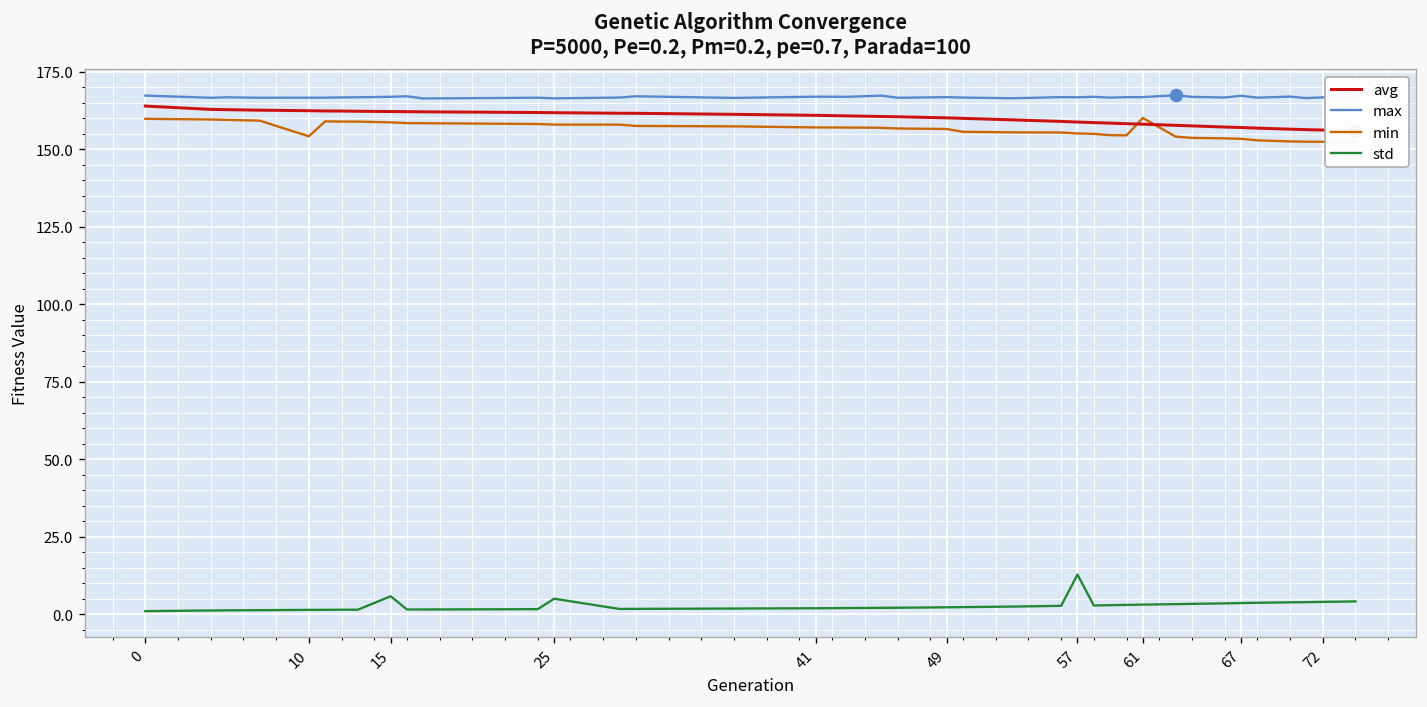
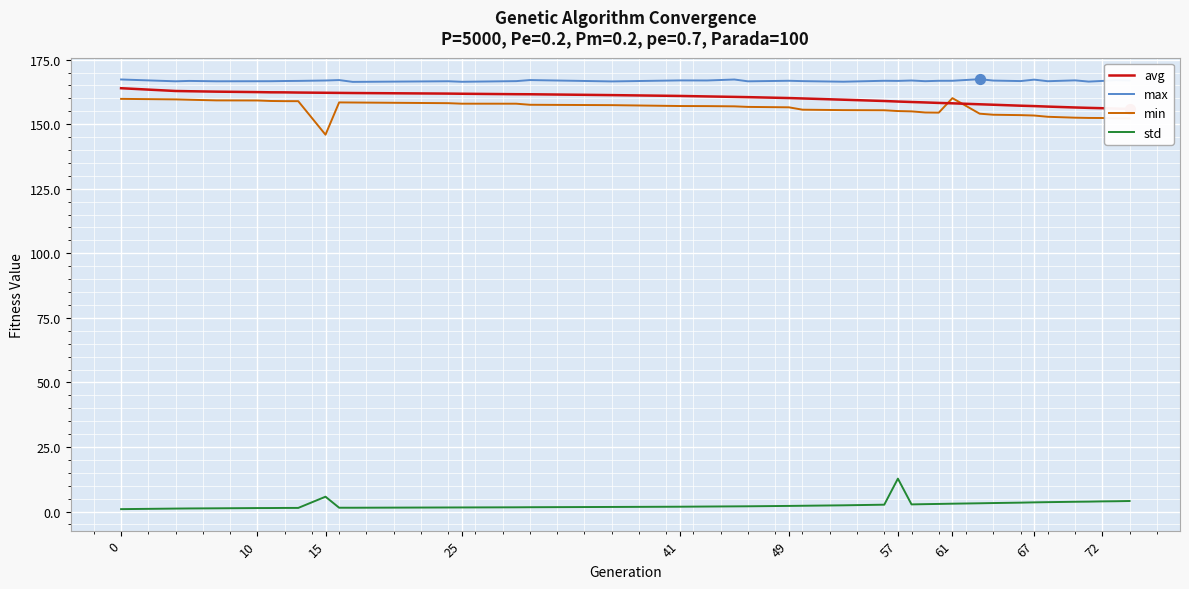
  {
    "min": {
      "0": 160,
-     "10": 154,
-     "15": 159,
+     "10": 159,
+     "15": 146,
      "25": 158,
      "41": 157,
      "49": 157,
      "57": 155,
      "61": 160,
      "67": 153,
      "72": 152
    },
    "std": {
      "0": 1,
      "10": 1,
      "15": 6,
-     "25": 5,
+     "25": 2,
      "41": 2,
      "49": 2,
      "57": 13,
      "61": 3,
      "67": 4,
      "72": 4
    }
  }
